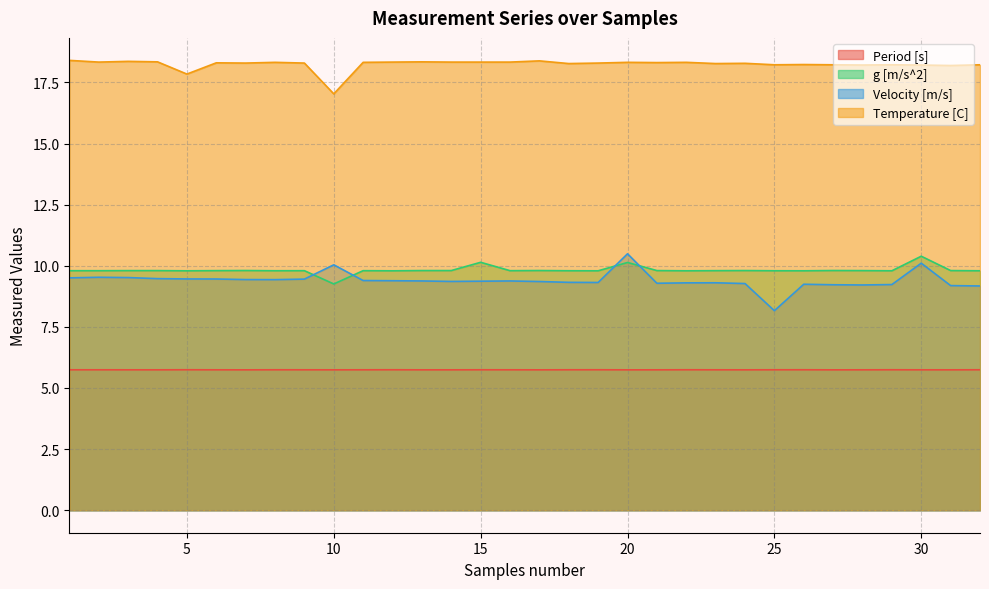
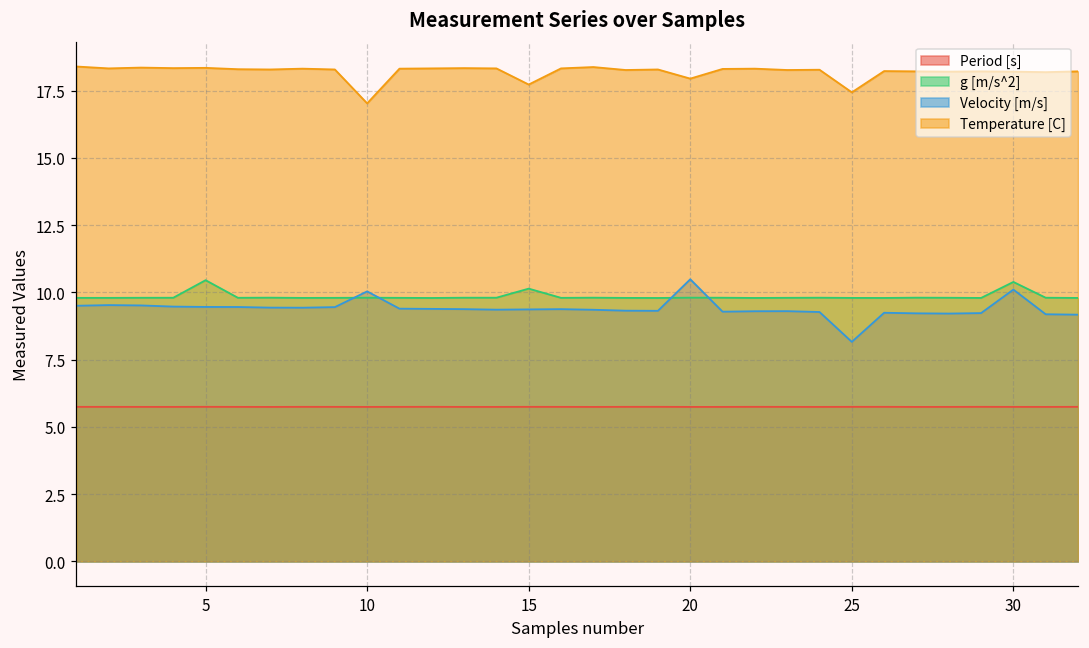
  {
    "Period [s]": {
      "5": 5.7,
      "10": 5.7,
      "15": 5.7,
      "20": 5.7,
      "25": 5.7,
      "30": 5.7
    },
    "g [m/s^2]": {
-     "5": 9.8,
-     "10": 9.3,
+     "5": 10.5,
+     "10": 9.8,
      "15": 10.1,
-     "20": 10.1,
+     "20": 9.8,
      "25": 9.8,
      "30": 10.4
    },
    "Velocity [m/s]": {
      "5": 9.5,
      "10": 10.0,
      "15": 9.4,
      "20": 10.5,
      "25": 8.2,
      "30": 10.1
    },
    "Temperature [C]": {
-     "5": 17.8,
+     "5": 18.4,
      "10": 17.0,
-     "15": 18.3,
-     "20": 18.3,
-     "25": 18.2
+     "15": 17.7,
+     "20": 18.0,
+     "25": 17.4
    }
  }
